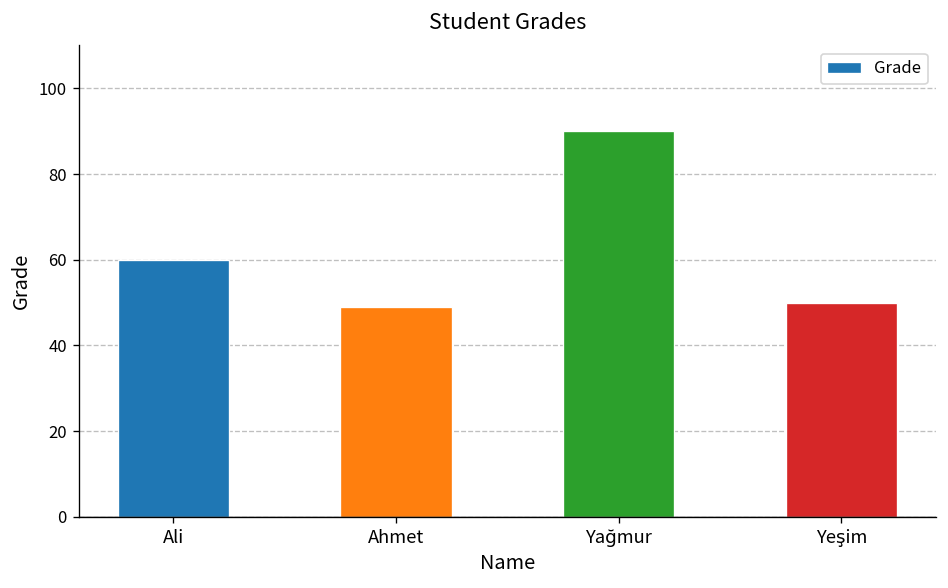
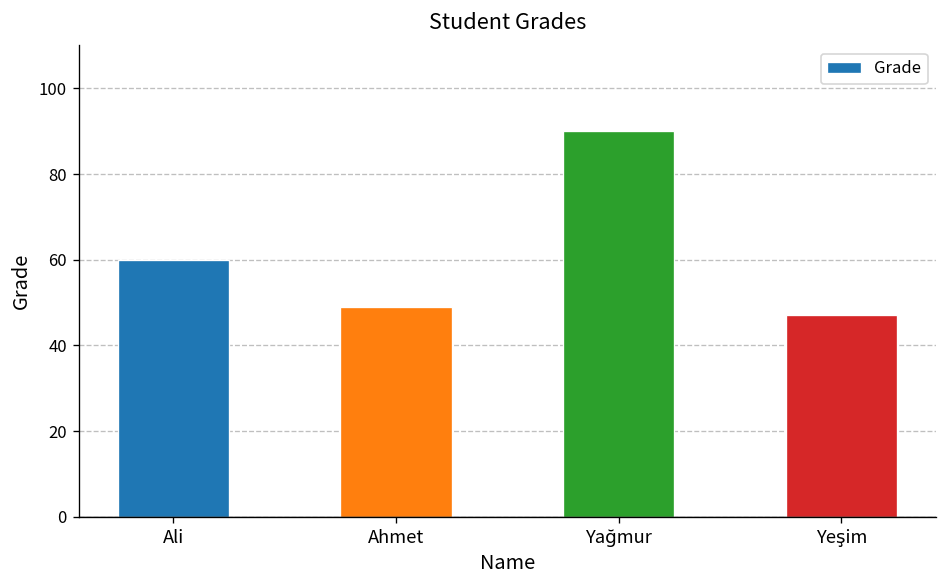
  {
    "Ali": 60,
    "Ahmet": 49,
    "Yağmur": 90,
-   "Yeşim": 50
+   "Yeşim": 47
  }
